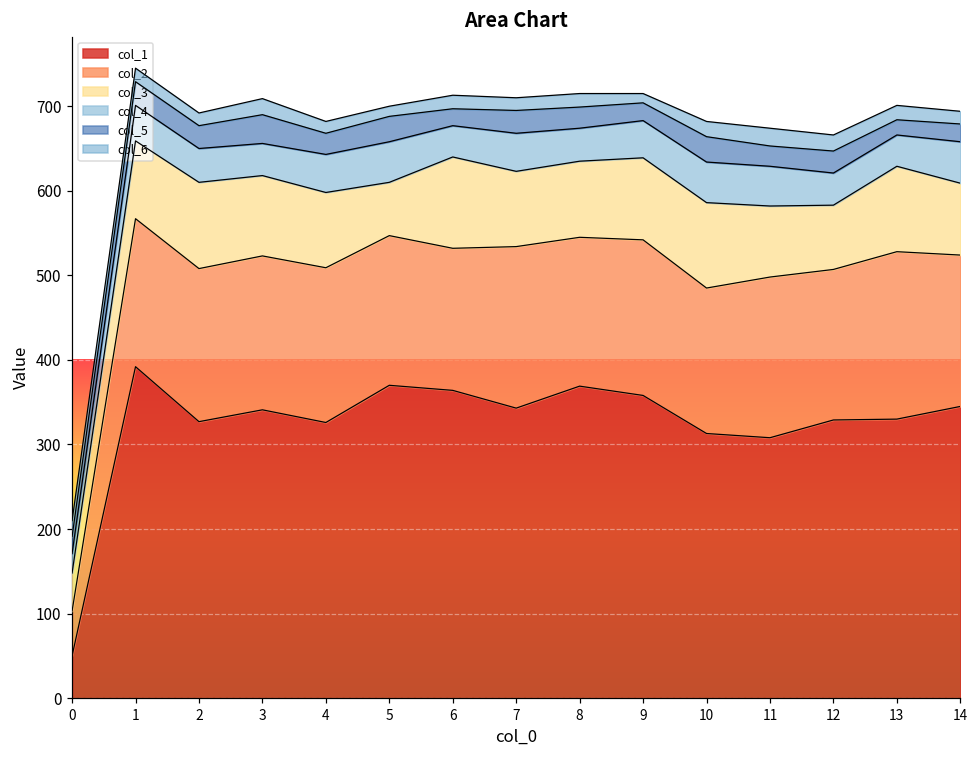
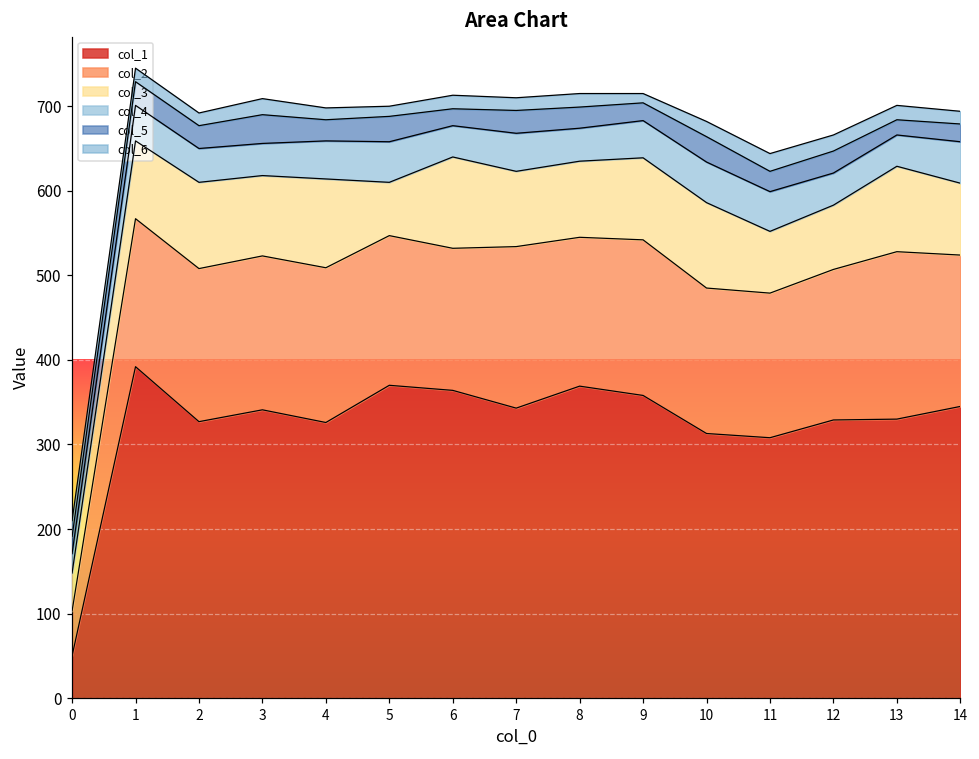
  {
    "col_1": {
      "0": 50,
      "1": 390,
      "2": 330,
      "3": 340,
      "4": 330,
      "5": 370,
      "6": 360,
      "7": 340,
      "8": 370,
      "9": 360,
      "10": 310,
      "11": 310,
      "12": 330,
      "13": 330,
      "14": 350
    },
    "col_2": {
      "0": 50,
      "1": 180,
      "2": 180,
      "3": 180,
      "4": 180,
      "5": 180,
      "6": 170,
      "7": 190,
      "8": 180,
      "9": 180,
      "10": 170,
-     "11": 190,
+     "11": 170,
      "12": 180,
      "13": 200,
      "14": 180
    },
    "col_3": {
      "0": 50,
      "2": 100,
      "3": 100,
-     "4": 90,
+     "4": 110,
      "5": 60,
      "6": 110,
      "7": 90,
      "8": 90,
      "9": 100,
      "10": 100,
-     "11": 80,
+     "11": 70,
      "12": 80,
      "13": 100,
      "14": 90
    }
  }
